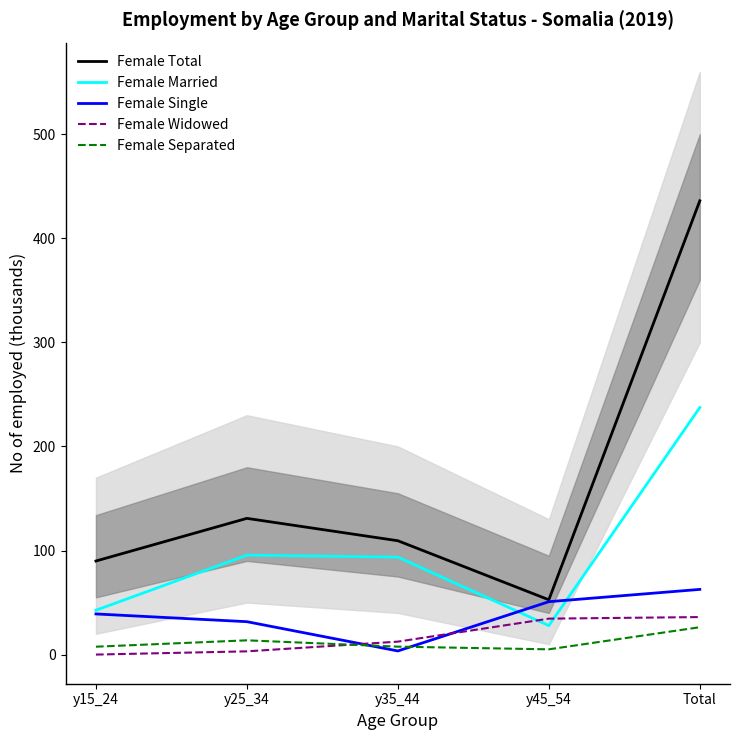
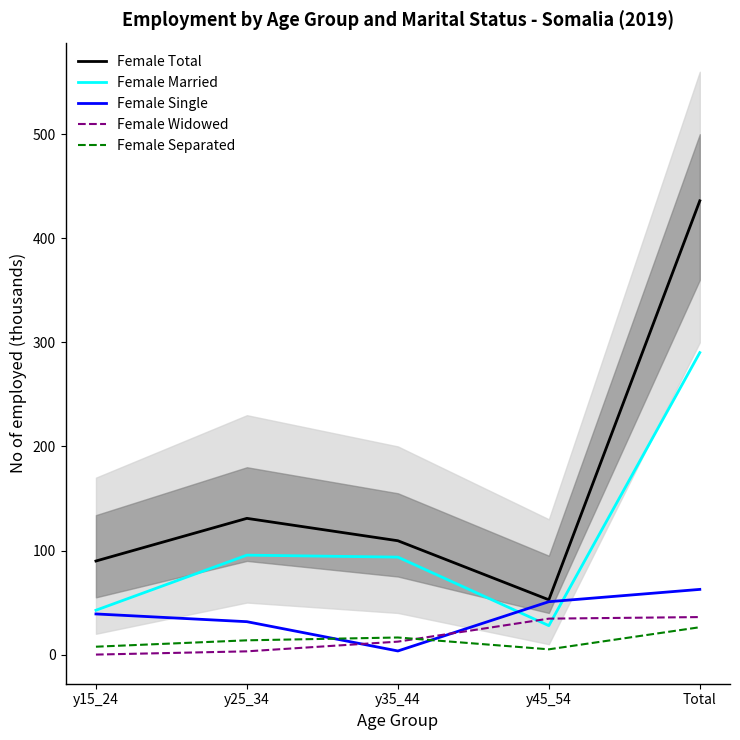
  {
    "Female Total": {
      "y15_24": 90,
      "y25_34": 131,
      "y35_44": 109,
      "Total": 436
    },
    "Female Married": {
      "y15_24": 43,
      "y25_34": 96,
      "y35_44": 94,
      "y45_54": 28,
-     "Total": 237
+     "Total": 290
    },
    "Female Single": {
      "y15_24": 39,
      "y25_34": 32,
      "y35_44": 3,
      "Total": 63
    },
    "Female Widowed": {
      "y15_24": 0,
      "y25_34": 3,
      "y35_44": 12,
      "y45_54": 35,
      "Total": 36
    },
    "Female Separated": {
      "y15_24": 8,
      "y25_34": 14,
-     "y35_44": 8,
+     "y35_44": 16,
      "y45_54": 5,
      "Total": 26
    }
  }
